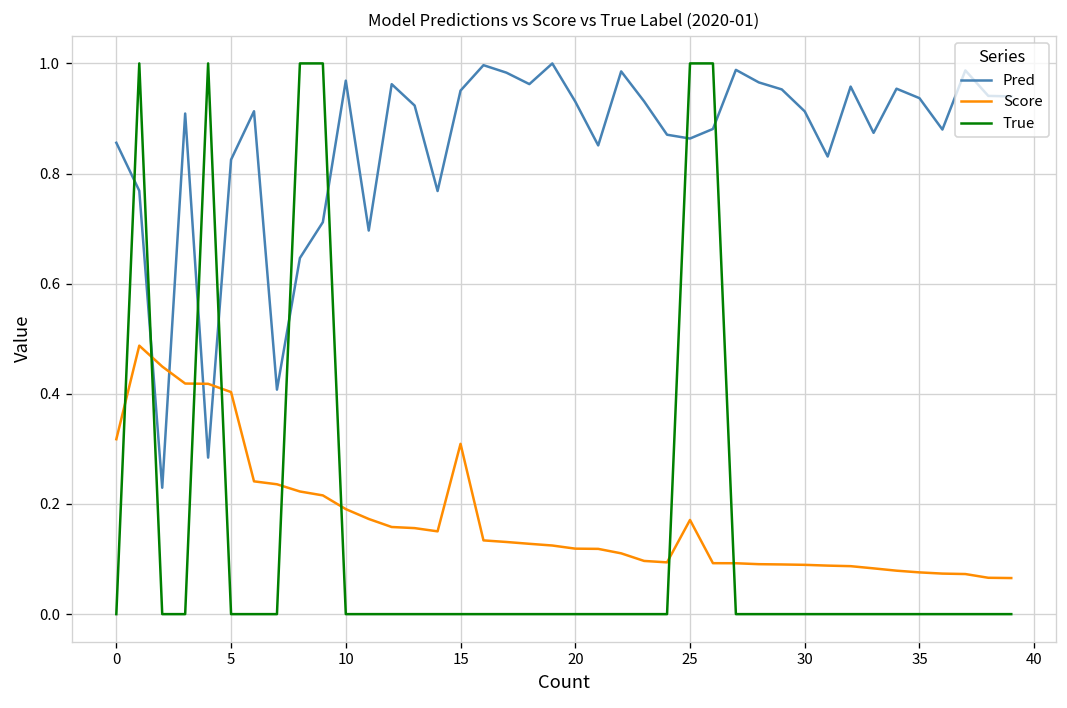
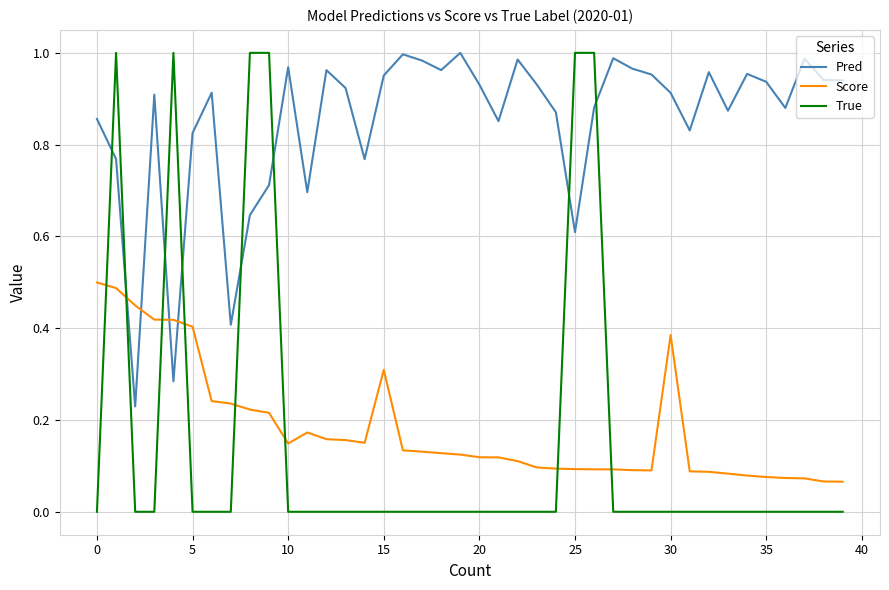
  {
    "Pred": {
      "0": 0.86,
      "5": 0.83,
      "10": 0.97,
      "15": 0.95,
      "20": 0.93,
-     "25": 0.86,
+     "25": 0.61,
      "30": 0.91,
      "35": 0.94
    },
    "Score": {
-     "0": 0.32,
+     "0": 0.50,
      "5": 0.40,
-     "10": 0.19,
+     "10": 0.15,
      "15": 0.31,
      "20": 0.12,
-     "25": 0.17,
-     "30": 0.09,
+     "25": 0.09,
+     "30": 0.39,
      "35": 0.08
    },
    "True": {
      "0": 0.00,
      "5": 0.00,
      "10": 0.00,
      "15": 0.00,
      "20": 0.00,
      "25": 1.00,
      "30": 0.00,
      "35": 0.00
    }
  }
